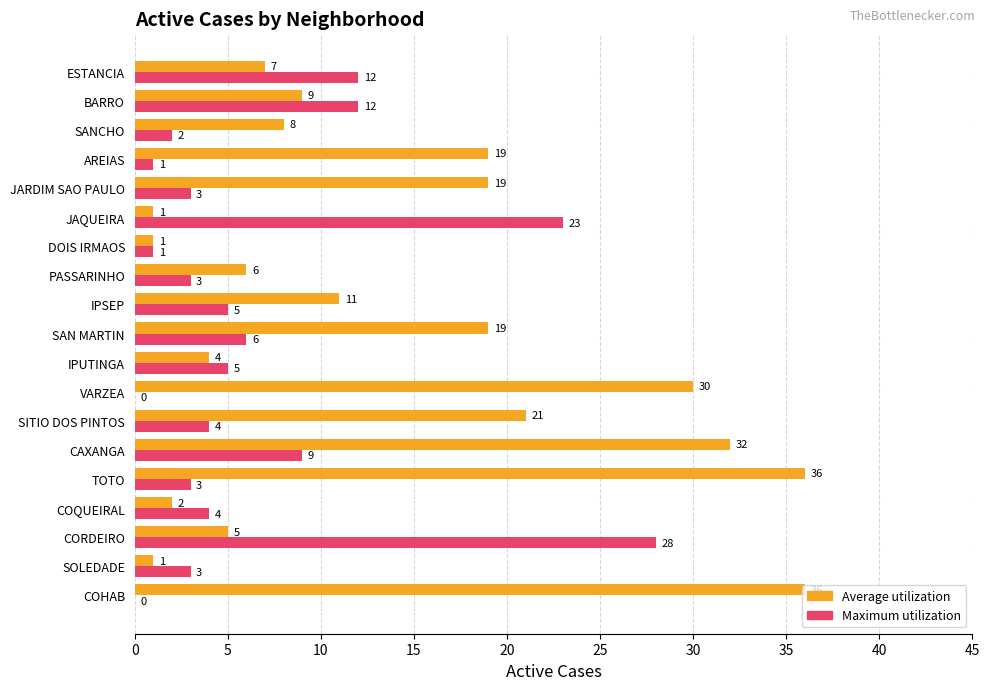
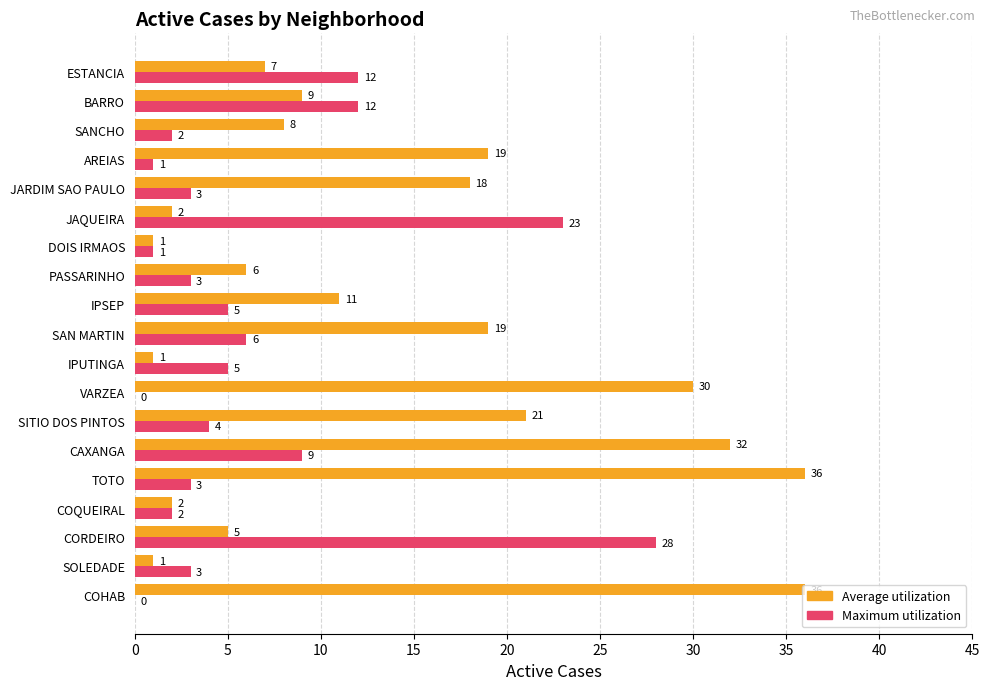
  {
    "Average utilization": {
      "ESTANCIA": 7,
      "BARRO": 9,
      "SANCHO": 8,
      "AREIAS": 19,
-     "JARDIM SAO PAULO": 19,
-     "JAQUEIRA": 1,
+     "JARDIM SAO PAULO": 18,
+     "JAQUEIRA": 2,
      "DOIS IRMAOS": 1,
      "PASSARINHO": 6,
      "IPSEP": 11,
      "SAN MARTIN": 19,
-     "IPUTINGA": 4,
+     "IPUTINGA": 1,
      "VARZEA": 30,
      "SITIO DOS PINTOS": 21,
      "CAXANGA": 32,
      "TOTO": 36,
      "COQUEIRAL": 2,
      "CORDEIRO": 5,
      "SOLEDADE": 1
    },
    "Maximum utilization": {
      "ESTANCIA": 12,
      "BARRO": 12,
      "SANCHO": 2,
      "AREIAS": 1,
      "JARDIM SAO PAULO": 3,
      "JAQUEIRA": 23,
      "DOIS IRMAOS": 1,
      "PASSARINHO": 3,
      "IPSEP": 5,
      "SAN MARTIN": 6,
      "IPUTINGA": 5,
      "VARZEA": 0,
      "SITIO DOS PINTOS": 4,
      "CAXANGA": 9,
      "TOTO": 3,
-     "COQUEIRAL": 4,
+     "COQUEIRAL": 2,
      "CORDEIRO": 28,
      "SOLEDADE": 3,
      "COHAB": 0
    }
  }
